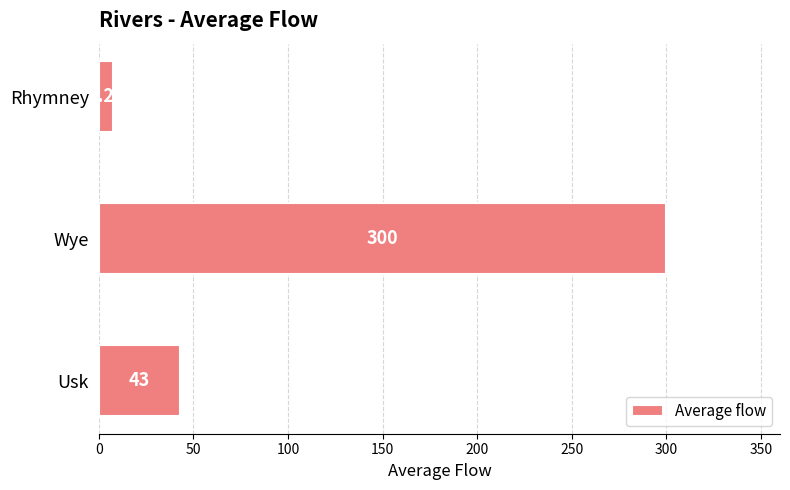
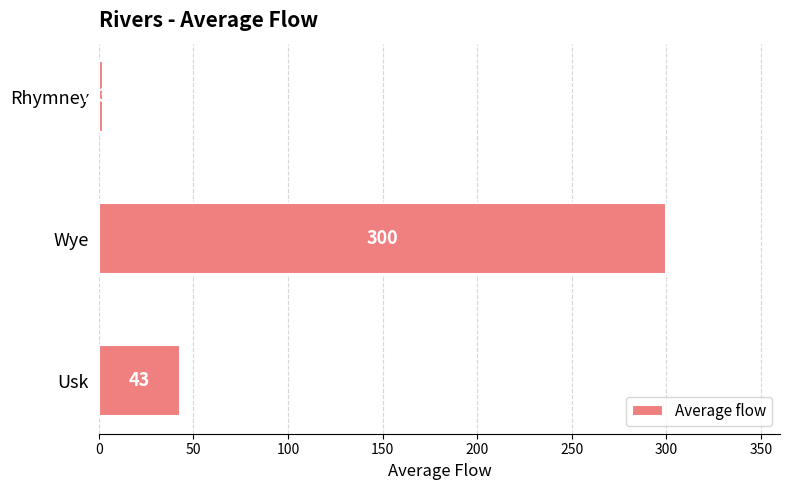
  {
-   "Rhymney": 7
+   "Rhymney": 2
  }
